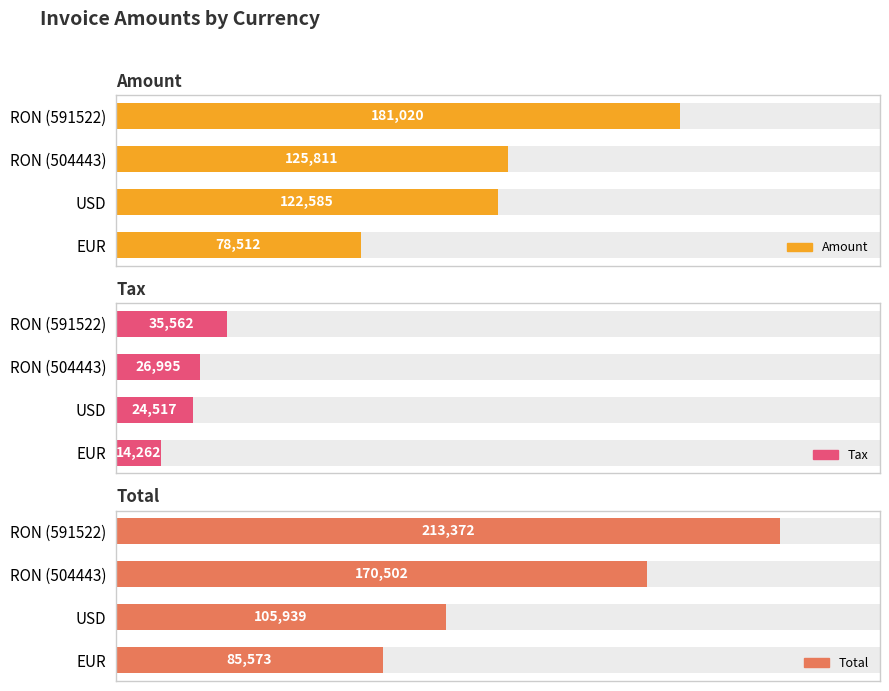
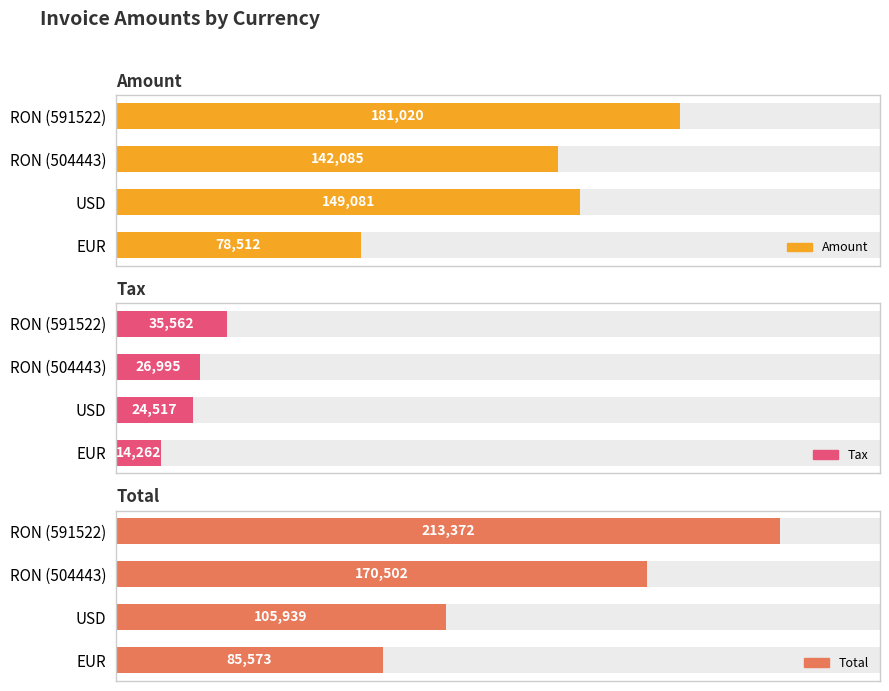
  {
    "Amount": {
      "Amount": {
-       "RON (504443)": "125,811",
-       "USD": "122,585"
+       "RON (504443)": "142,085",
+       "USD": "149,081"
      }
    }
  }
